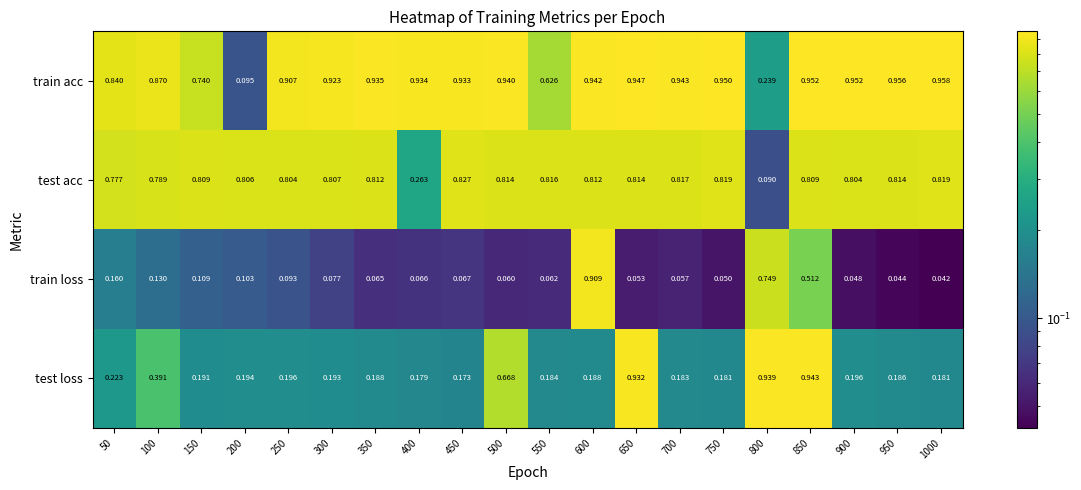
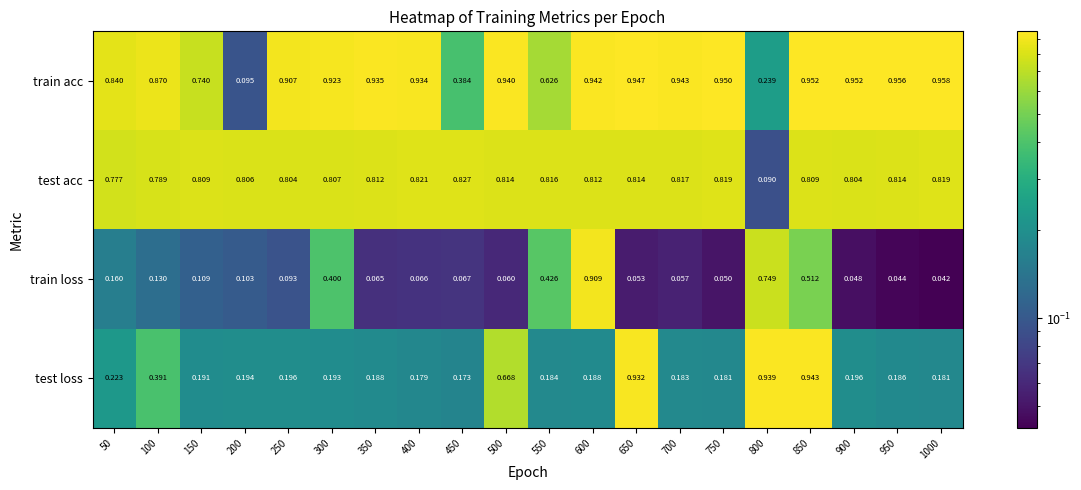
  {
    "train acc": {
      "50": 0.840,
      "100": 0.870,
      "150": 0.740,
      "200": 0.095,
      "250": 0.907,
      "300": 0.923,
      "350": 0.935,
      "400": 0.934,
-     "450": 0.933,
+     "450": 0.384,
      "500": 0.940,
      "550": 0.626,
      "600": 0.942,
      "650": 0.947,
      "700": 0.943,
      "750": 0.950,
      "800": 0.239,
      "850": 0.952,
      "900": 0.952,
      "950": 0.956,
      "1000": 0.958
    },
    "test acc": {
      "50": 0.777,
      "100": 0.789,
      "150": 0.809,
      "200": 0.806,
      "250": 0.804,
      "300": 0.807,
      "350": 0.812,
-     "400": 0.263,
+     "400": 0.821,
      "450": 0.827,
      "500": 0.814,
      "550": 0.816,
      "600": 0.812,
      "650": 0.814,
      "700": 0.817,
      "750": 0.819,
      "800": 0.090,
      "850": 0.809,
      "900": 0.804,
      "950": 0.814,
      "1000": 0.819
    },
    "train loss": {
      "50": 0.160,
      "100": 0.130,
      "150": 0.109,
      "200": 0.103,
      "250": 0.093,
-     "300": 0.077,
+     "300": 0.400,
      "350": 0.065,
      "400": 0.066,
      "450": 0.067,
      "500": 0.060,
-     "550": 0.062,
+     "550": 0.426,
      "600": 0.909,
      "650": 0.053,
      "700": 0.057,
      "750": 0.050,
      "800": 0.749,
      "850": 0.512,
      "900": 0.048,
      "950": 0.044,
      "1000": 0.042
    },
    "test loss": {
      "50": 0.223,
      "100": 0.391,
      "150": 0.191,
      "200": 0.194,
      "250": 0.196,
      "300": 0.193,
      "350": 0.188,
      "400": 0.179,
      "450": 0.173,
      "500": 0.668,
      "550": 0.184,
      "600": 0.188,
      "650": 0.932,
      "700": 0.183,
      "750": 0.181,
      "800": 0.939,
      "850": 0.943,
      "900": 0.196,
      "950": 0.186,
      "1000": 0.181
    }
  }
